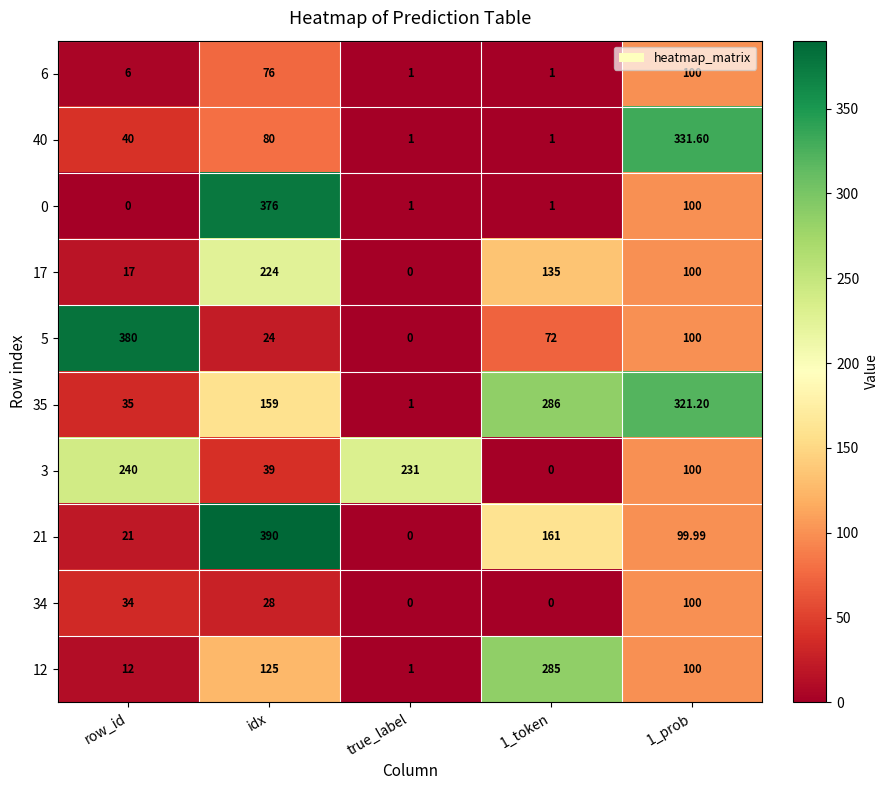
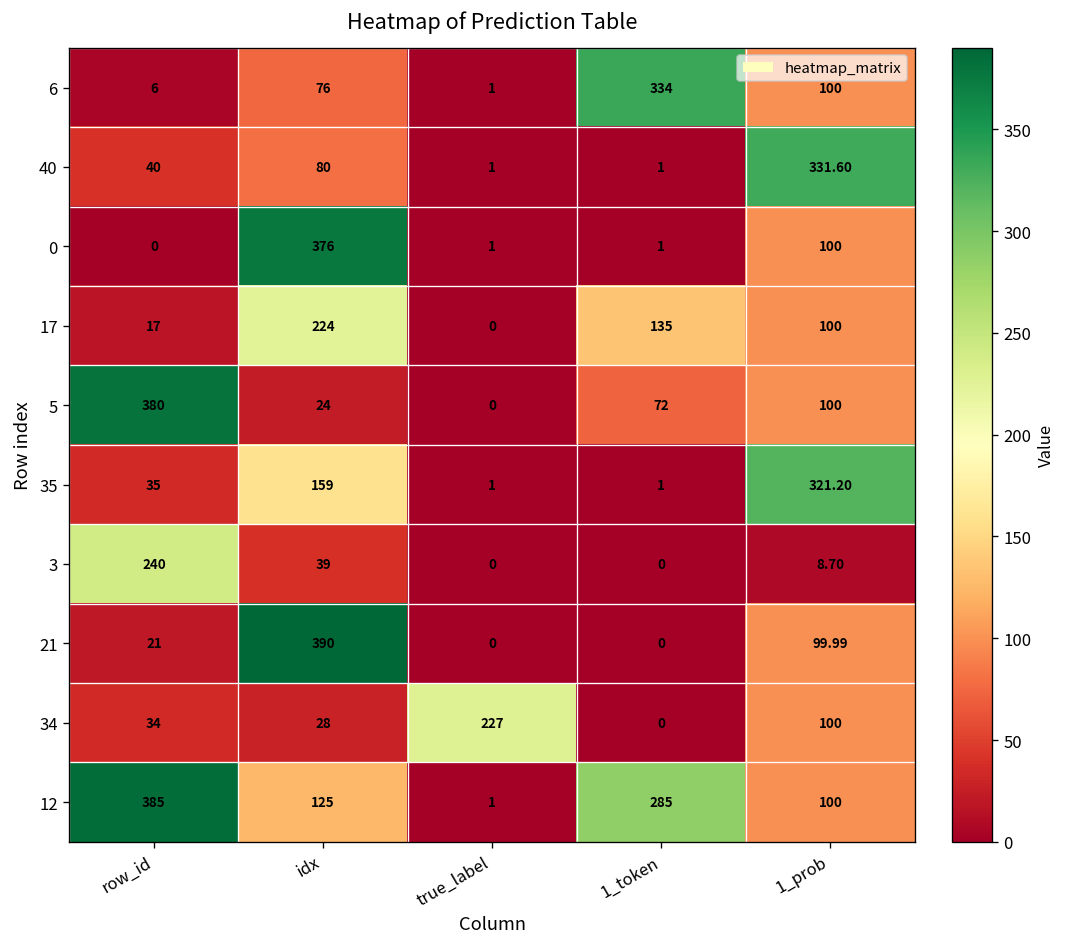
  {
    "6": {
      "row_id": 6,
      "idx": 76,
      "true_label": 1,
-     "1_token": 1
+     "1_token": 334
    },
    "40": {
      "row_id": 40,
      "idx": 80,
      "true_label": 1,
      "1_token": 1,
      "1_prob": 331.60
    },
    "0": {
      "row_id": 0,
      "idx": 376,
      "true_label": 1,
      "1_token": 1,
      "1_prob": 100
    },
    "17": {
      "row_id": 17,
      "idx": 224,
      "true_label": 0,
      "1_token": 135,
      "1_prob": 100
    },
    "5": {
      "row_id": 380,
      "idx": 24,
      "true_label": 0,
      "1_token": 72,
      "1_prob": 100
    },
    "35": {
      "row_id": 35,
      "idx": 159,
      "true_label": 1,
-     "1_token": 286,
+     "1_token": 1,
      "1_prob": 321.20
    },
    "3": {
      "row_id": 240,
      "idx": 39,
-     "true_label": 231,
+     "true_label": 0,
      "1_token": 0,
-     "1_prob": 100
+     "1_prob": 8.70
    },
    "21": {
      "row_id": 21,
      "idx": 390,
      "true_label": 0,
-     "1_token": 161,
+     "1_token": 0,
      "1_prob": 99.99
    },
    "34": {
      "row_id": 34,
      "idx": 28,
-     "true_label": 0,
+     "true_label": 227,
      "1_token": 0,
      "1_prob": 100
    },
    "12": {
-     "row_id": 12,
+     "row_id": 385,
      "idx": 125,
      "true_label": 1,
      "1_token": 285,
      "1_prob": 100
    }
  }
